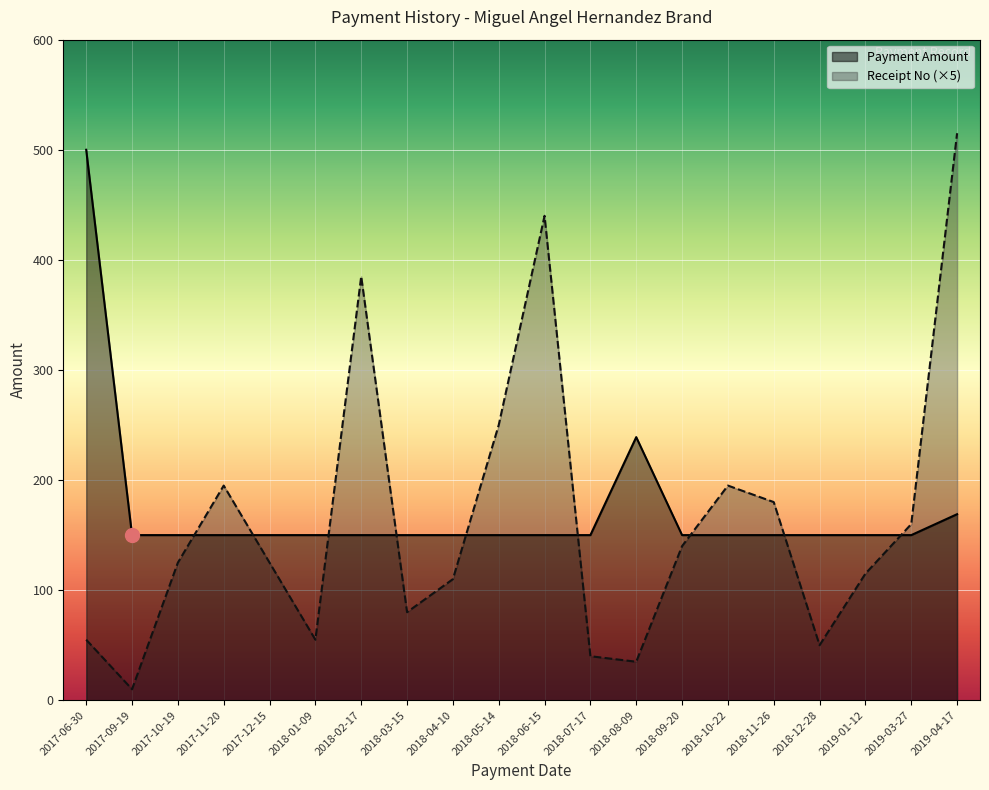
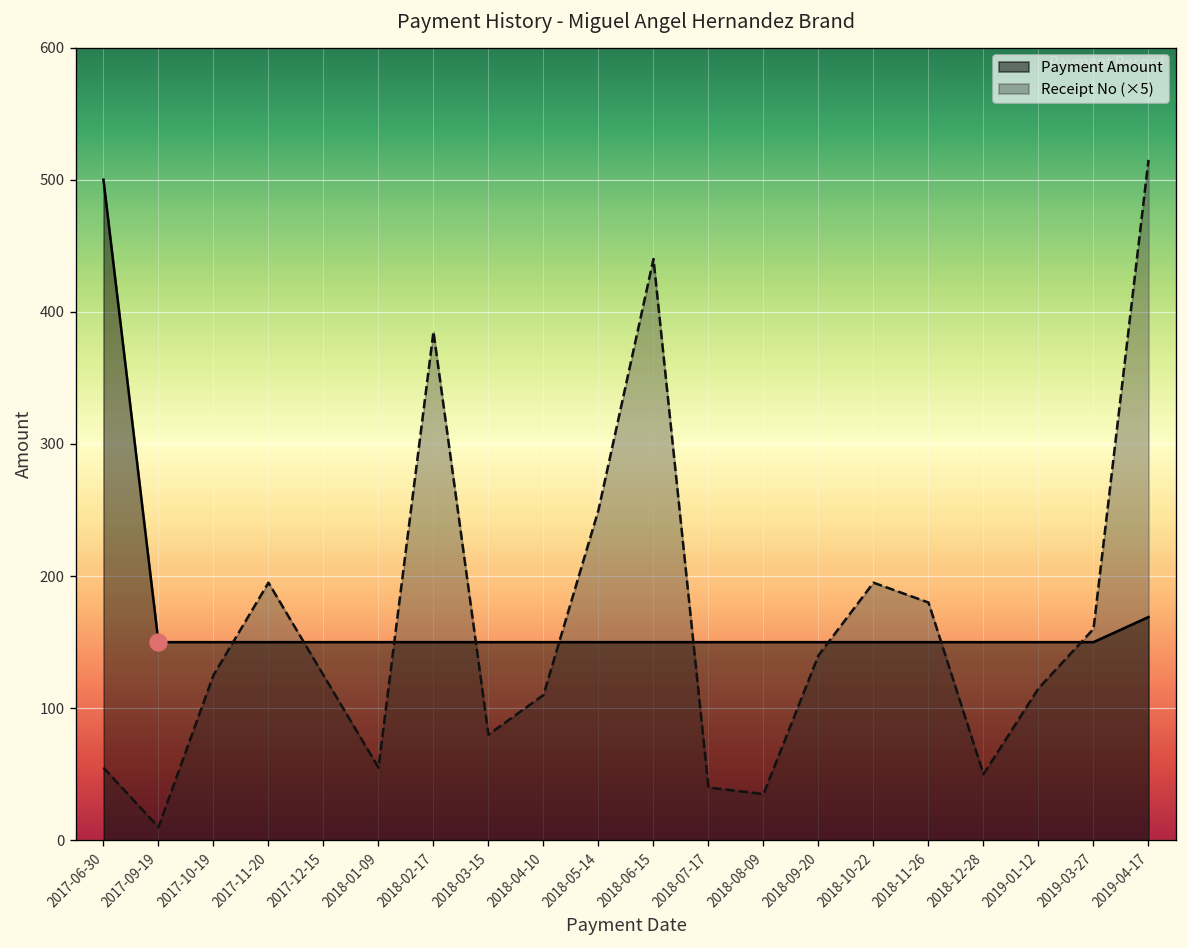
  {
    "Payment Amount": {
      "2017-06-30": 500,
      "2017-10-19": 150,
      "2017-11-20": 150,
      "2017-12-15": 150,
      "2018-01-09": 150,
      "2018-02-17": 150,
      "2018-03-15": 150,
      "2018-04-10": 150,
      "2018-05-14": 150,
      "2018-06-15": 150,
      "2018-07-17": 150,
-     "2018-08-09": 239,
+     "2018-08-09": 150,
      "2018-09-20": 150,
      "2018-10-22": 150,
      "2018-11-26": 150,
      "2018-12-28": 150,
      "2019-01-12": 150,
      "2019-03-27": 150,
      "2019-04-17": 169
    },
    "Receipt No (×5)": {
      "2017-06-30": 55,
      "2017-09-19": 10,
      "2017-10-19": 125,
      "2017-11-20": 195,
      "2017-12-15": 125,
      "2018-01-09": 55,
      "2018-02-17": 385,
      "2018-03-15": 80,
      "2018-04-10": 110,
      "2018-05-14": 250,
      "2018-06-15": 440,
      "2018-07-17": 40,
      "2018-08-09": 35,
      "2018-09-20": 140,
      "2018-10-22": 195,
      "2018-11-26": 180,
      "2018-12-28": 50,
      "2019-01-12": 115,
      "2019-03-27": 160,
      "2019-04-17": 515
    }
  }
